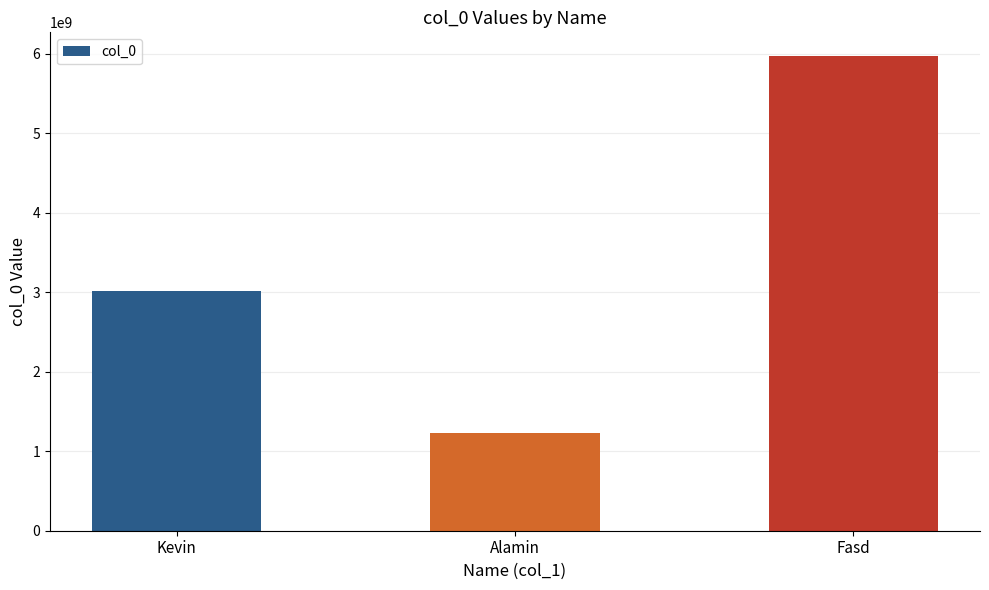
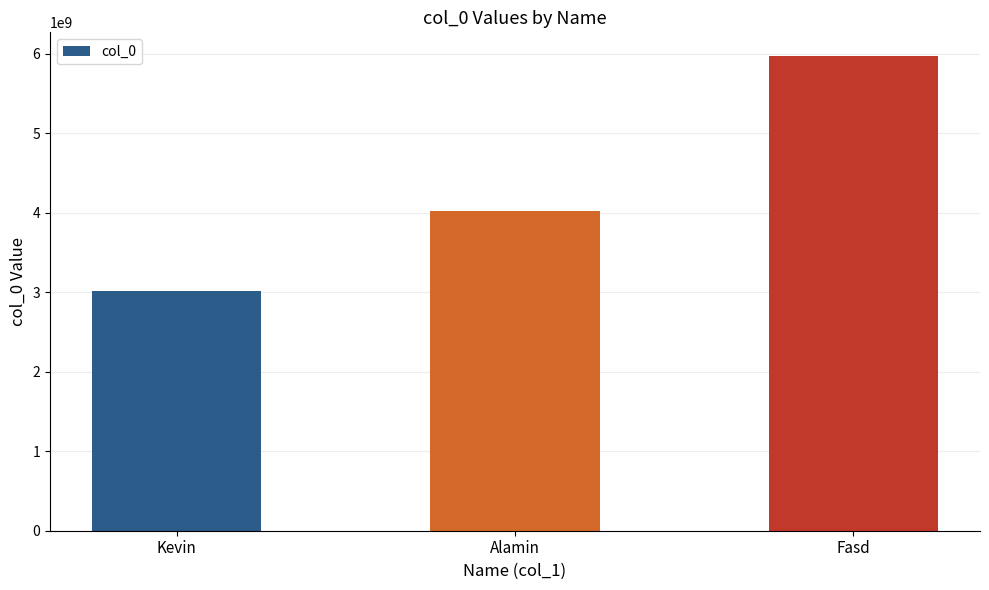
  {
    "Kevin": 3000000000,
-   "Alamin": 1200000000,
+   "Alamin": 4000000000,
    "Fasd": 6000000000
  }
